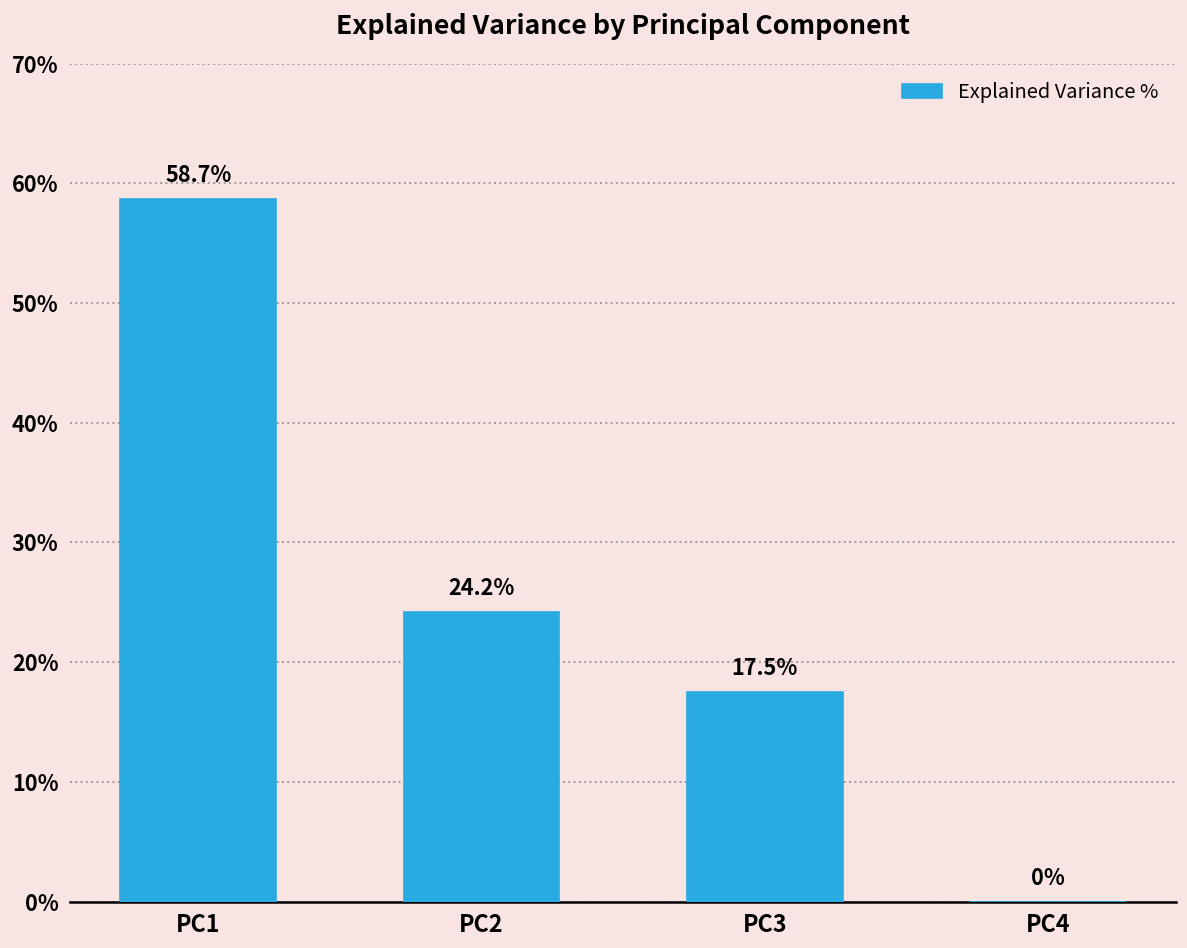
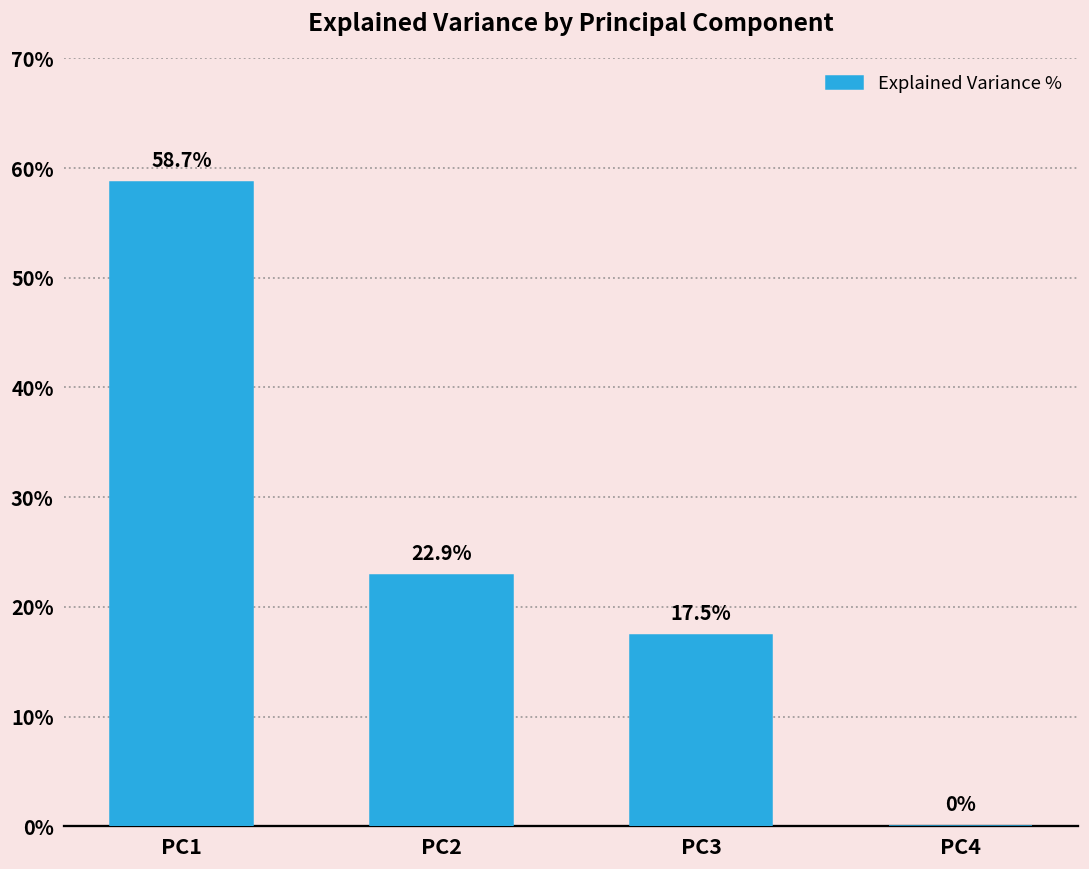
  {
    "PC1": "58.7%",
-   "PC2": "24.2%",
+   "PC2": "22.9%",
    "PC3": "17.5%",
    "PC4": "0%"
  }
